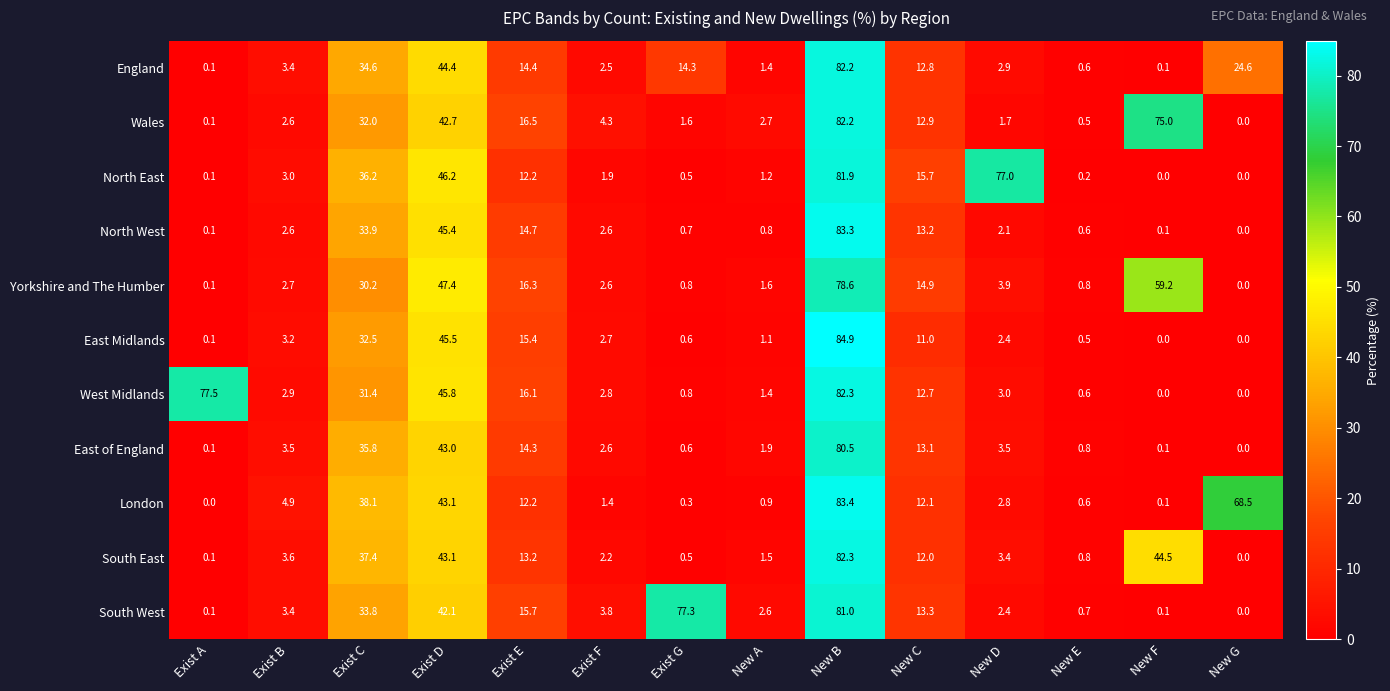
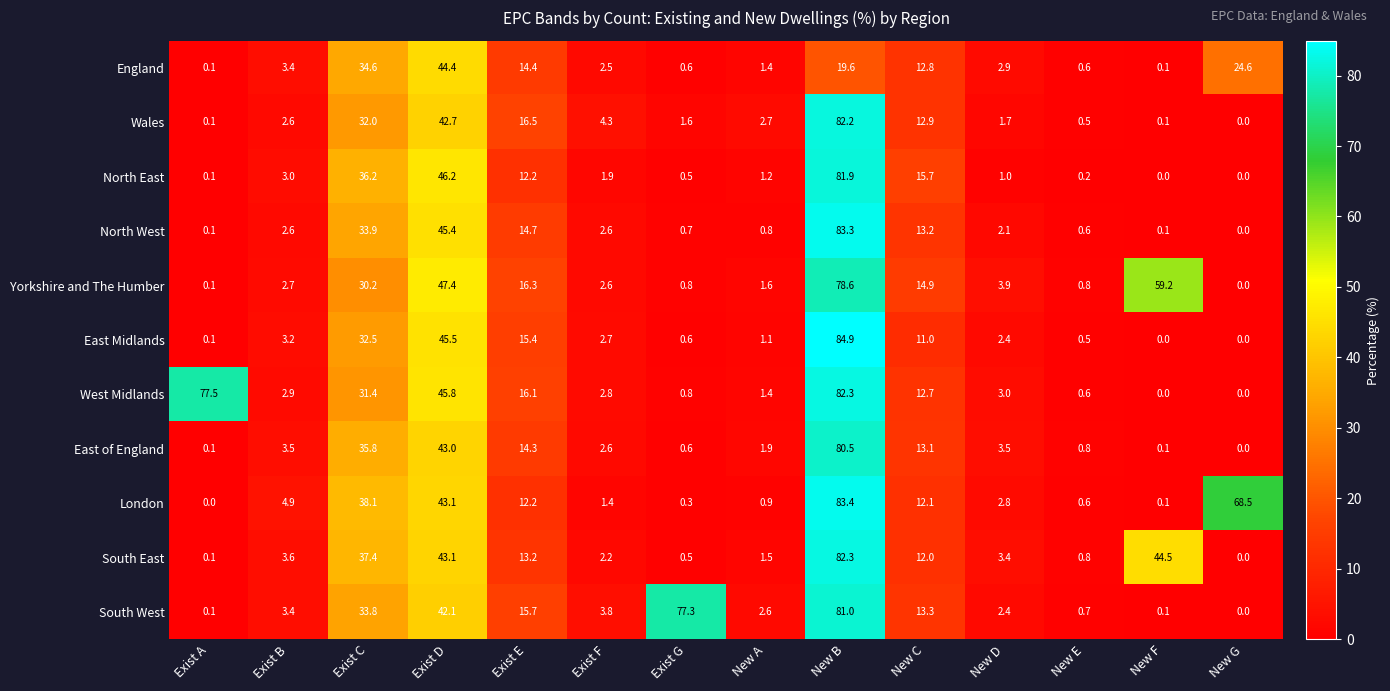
  {
    "England": {
      "Exist A": 0.1,
      "Exist B": 3.4,
      "Exist C": 34.6,
      "Exist D": 44.4,
      "Exist E": 14.4,
      "Exist F": 2.5,
-     "Exist G": 14.3,
+     "Exist G": 0.6,
      "New A": 1.4,
-     "New B": 82.2,
+     "New B": 19.6,
      "New C": 12.8,
      "New D": 2.9,
      "New E": 0.6,
      "New F": 0.1,
      "New G": 24.6
    },
    "Wales": {
      "Exist A": 0.1,
      "Exist B": 2.6,
      "Exist C": 32.0,
      "Exist D": 42.7,
      "Exist E": 16.5,
      "Exist F": 4.3,
      "Exist G": 1.6,
      "New A": 2.7,
      "New B": 82.2,
      "New C": 12.9,
      "New D": 1.7,
      "New E": 0.5,
-     "New F": 75.0,
+     "New F": 0.1,
      "New G": 0.0
    },
    "North East": {
      "Exist A": 0.1,
      "Exist B": 3.0,
      "Exist C": 36.2,
      "Exist D": 46.2,
      "Exist E": 12.2,
      "Exist F": 1.9,
      "Exist G": 0.5,
      "New A": 1.2,
      "New B": 81.9,
      "New C": 15.7,
-     "New D": 77.0,
+     "New D": 1.0,
      "New E": 0.2,
      "New F": 0.0,
      "New G": 0.0
    },
    "North West": {
      "Exist A": 0.1,
      "Exist B": 2.6,
      "Exist C": 33.9,
      "Exist D": 45.4,
      "Exist E": 14.7,
      "Exist F": 2.6,
      "Exist G": 0.7,
      "New A": 0.8,
      "New B": 83.3,
      "New C": 13.2,
      "New D": 2.1,
      "New E": 0.6,
      "New F": 0.1,
      "New G": 0.0
    },
    "Yorkshire and The Humber": {
      "Exist A": 0.1,
      "Exist B": 2.7,
      "Exist C": 30.2,
      "Exist D": 47.4,
      "Exist E": 16.3,
      "Exist F": 2.6,
      "Exist G": 0.8,
      "New A": 1.6,
      "New B": 78.6,
      "New C": 14.9,
      "New D": 3.9,
      "New E": 0.8,
      "New F": 59.2,
      "New G": 0.0
    },
    "East Midlands": {
      "Exist A": 0.1,
      "Exist B": 3.2,
      "Exist C": 32.5,
      "Exist D": 45.5,
      "Exist E": 15.4,
      "Exist F": 2.7,
      "Exist G": 0.6,
      "New A": 1.1,
      "New B": 84.9,
      "New C": 11.0,
      "New D": 2.4,
      "New E": 0.5,
      "New F": 0.0,
      "New G": 0.0
    },
    "West Midlands": {
      "Exist A": 77.5,
      "Exist B": 2.9,
      "Exist C": 31.4,
      "Exist D": 45.8,
      "Exist E": 16.1,
      "Exist F": 2.8,
      "Exist G": 0.8,
      "New A": 1.4,
      "New B": 82.3,
      "New C": 12.7,
      "New D": 3.0,
      "New E": 0.6,
      "New F": 0.0,
      "New G": 0.0
    },
    "East of England": {
      "Exist A": 0.1,
      "Exist B": 3.5,
      "Exist C": 35.8,
      "Exist D": 43.0,
      "Exist E": 14.3,
      "Exist F": 2.6,
      "Exist G": 0.6,
      "New A": 1.9,
      "New B": 80.5,
      "New C": 13.1,
      "New D": 3.5,
      "New E": 0.8,
      "New F": 0.1,
      "New G": 0.0
    },
    "London": {
      "Exist A": 0.0,
      "Exist B": 4.9,
      "Exist C": 38.1,
      "Exist D": 43.1,
      "Exist E": 12.2,
      "Exist F": 1.4,
      "Exist G": 0.3,
      "New A": 0.9,
      "New B": 83.4,
      "New C": 12.1,
      "New D": 2.8,
      "New E": 0.6,
      "New F": 0.1,
      "New G": 68.5
    },
    "South East": {
      "Exist A": 0.1,
      "Exist B": 3.6,
      "Exist C": 37.4,
      "Exist D": 43.1,
      "Exist E": 13.2,
      "Exist F": 2.2,
      "Exist G": 0.5,
      "New A": 1.5,
      "New B": 82.3,
      "New C": 12.0,
      "New D": 3.4,
      "New E": 0.8,
      "New F": 44.5,
      "New G": 0.0
    },
    "South West": {
      "Exist A": 0.1,
      "Exist B": 3.4,
      "Exist C": 33.8,
      "Exist D": 42.1,
      "Exist E": 15.7,
      "Exist F": 3.8,
      "Exist G": 77.3,
      "New A": 2.6,
      "New B": 81.0,
      "New C": 13.3,
      "New D": 2.4,
      "New E": 0.7,
      "New F": 0.1,
      "New G": 0.0
    }
  }
